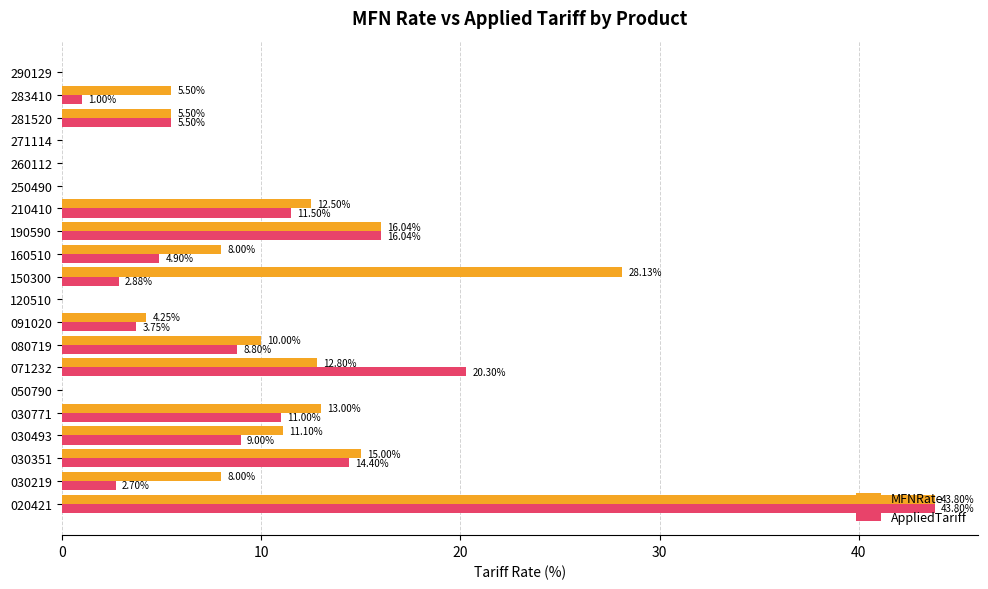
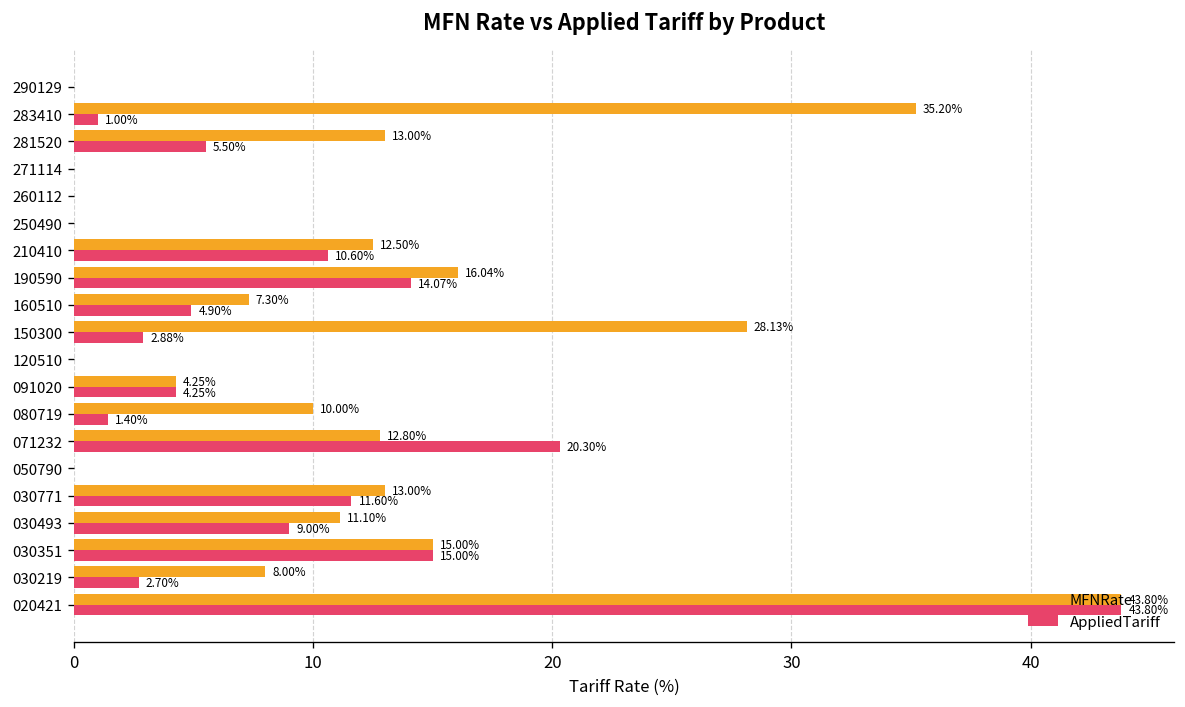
  {
    "MFNRate": {
-     "283410": "5.50%",
-     "281520": "5.50%",
+     "283410": "35.20%",
+     "281520": "13.00%",
      "210410": "12.50%",
      "190590": "16.04%",
-     "160510": "8.00%",
+     "160510": "7.30%",
      "150300": "28.13%",
      "091020": "4.25%",
      "080719": "10.00%",
      "071232": "12.80%",
      "030771": "13.00%",
      "030493": "11.10%",
      "030351": "15.00%",
      "030219": "8.00%",
      "020421": "43.80%"
    },
    "AppliedTariff": {
      "283410": "1.00%",
      "281520": "5.50%",
-     "210410": "11.50%",
-     "190590": "16.04%",
+     "210410": "10.60%",
+     "190590": "14.07%",
      "160510": "4.90%",
      "150300": "2.88%",
-     "091020": "3.75%",
-     "080719": "8.80%",
+     "091020": "4.25%",
+     "080719": "1.40%",
      "071232": "20.30%",
-     "030771": "11.00%",
+     "030771": "11.60%",
      "030493": "9.00%",
-     "030351": "14.40%",
+     "030351": "15.00%",
      "030219": "2.70%",
      "020421": "43.80%"
    }
  }
